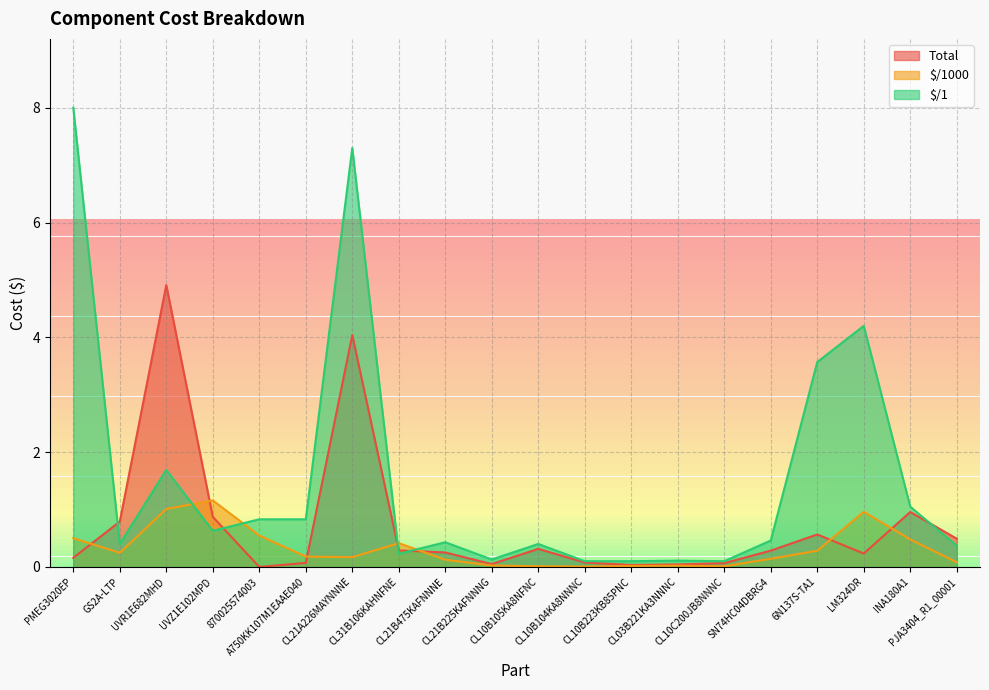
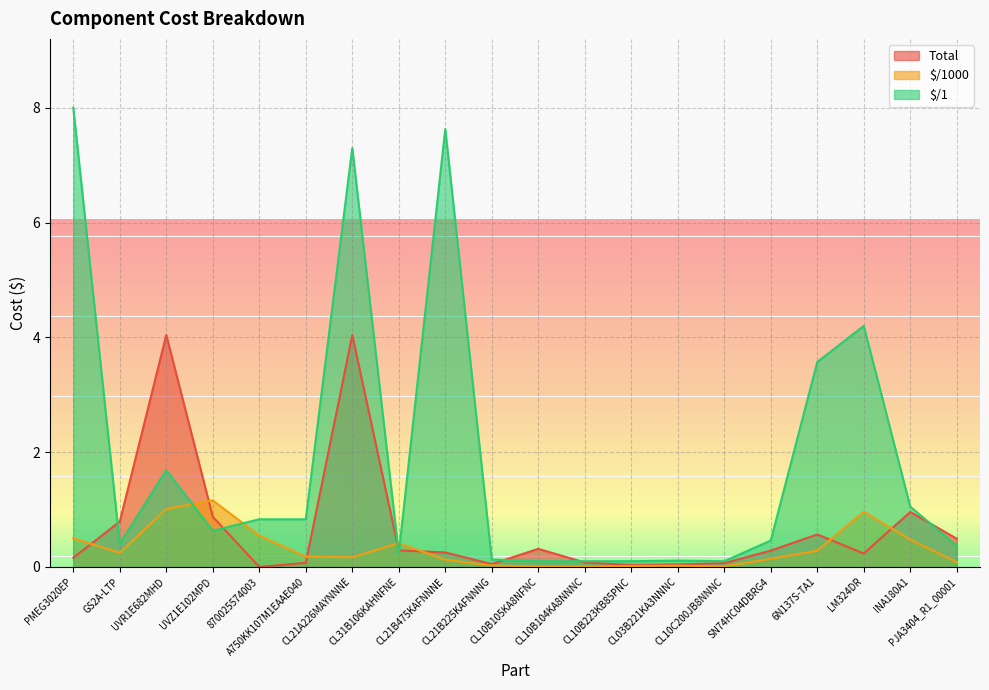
  {
    "Total": {
      "PMEG3020EP": 0.2,
      "GS2A-LTP": 0.8,
-     "UVR1E682MHD": 4.9,
+     "UVR1E682MHD": 4.0,
      "UVZ1E102MPD": 0.9,
      "870025574003": 0.0,
      "A750KK107M1EAAE040": 0.1,
      "CL21A226MAYNNNE": 4.0,
      "CL31B106KAHNFNE": 0.3,
      "CL21B475KAFNNNE": 0.3,
      "CL10B105KA8NFNC": 0.3,
      "SN74HC04DBRG4": 0.3,
      "6N137S-TA1": 0.6,
      "LM324DR": 0.2,
      "INA180A1": 1.0,
      "PJA3404_R1_00001": 0.5
    },
    "$/1000": {
      "PMEG3020EP": 0.5,
      "GS2A-LTP": 0.2,
      "UVR1E682MHD": 1.0,
      "UVZ1E102MPD": 1.2,
      "870025574003": 0.5,
      "A750KK107M1EAAE040": 0.2,
      "CL21A226MAYNNNE": 0.2,
      "CL31B106KAHNFNE": 0.4,
      "CL21B475KAFNNNE": 0.1,
      "CL10B105KA8NFNC": 0.0,
      "CL10B104KA8NNNC": 0.0,
      "CL10C200JB8NNNC": 0.0,
      "SN74HC04DBRG4": 0.1,
      "6N137S-TA1": 0.3,
      "LM324DR": 1.0,
      "INA180A1": 0.5,
      "PJA3404_R1_00001": 0.1
    },
    "$/1": {
      "PMEG3020EP": 8.0,
      "GS2A-LTP": 0.4,
      "UVR1E682MHD": 1.7,
      "UVZ1E102MPD": 0.6,
      "870025574003": 0.8,
      "A750KK107M1EAAE040": 0.8,
      "CL21A226MAYNNNE": 7.3,
      "CL31B106KAHNFNE": 0.2,
-     "CL21B475KAFNNNE": 0.4,
+     "CL21B475KAFNNNE": 7.6,
      "CL21B225KAFNNNG": 0.1,
-     "CL10B105KA8NFNC": 0.4,
+     "CL10B105KA8NFNC": 0.1,
      "CL10B223KB85PNC": 0.1,
      "CL03B221KA3NNNC": 0.1,
      "SN74HC04DBRG4": 0.5,
      "6N137S-TA1": 3.6,
      "LM324DR": 4.2,
      "INA180A1": 1.1,
      "PJA3404_R1_00001": 0.4
    }
  }
